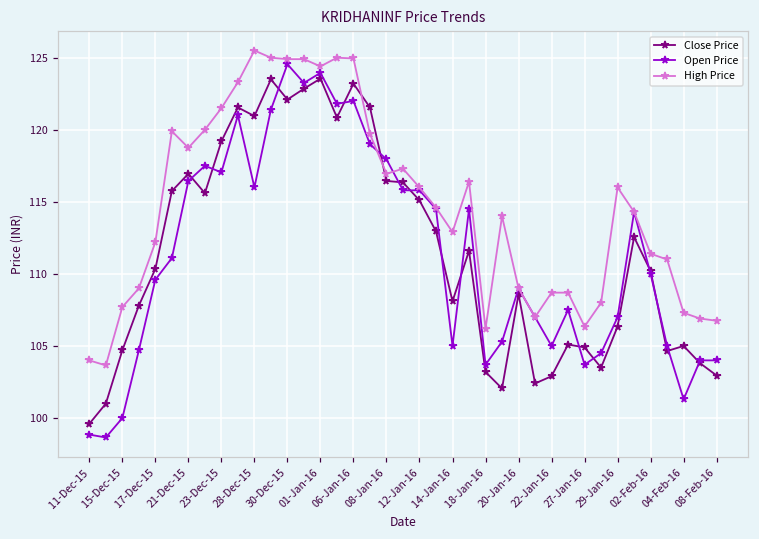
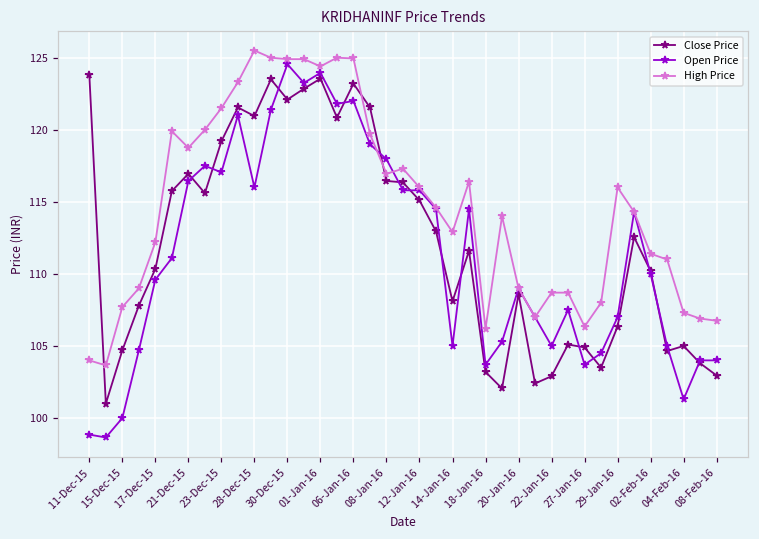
  {
    "Close Price": {
-     "11-Dec-15": 99.6,
+     "11-Dec-15": 123.8,
      "15-Dec-15": 104.7,
      "17-Dec-15": 110.4,
      "21-Dec-15": 117.0,
      "23-Dec-15": 119.2,
      "28-Dec-15": 121.0,
      "30-Dec-15": 122.1,
      "01-Jan-16": 123.6,
      "06-Jan-16": 123.2,
      "08-Jan-16": 116.5,
      "12-Jan-16": 115.1,
      "14-Jan-16": 108.1,
      "18-Jan-16": 103.2,
      "20-Jan-16": 108.6,
      "22-Jan-16": 102.9,
      "27-Jan-16": 104.9,
      "29-Jan-16": 106.4,
      "02-Feb-16": 110.2,
      "04-Feb-16": 105.0,
      "08-Feb-16": 103.0
    },
    "Open Price": {
      "11-Dec-15": 98.9,
      "15-Dec-15": 100.0,
      "17-Dec-15": 109.6,
      "21-Dec-15": 116.5,
      "23-Dec-15": 117.1,
      "28-Dec-15": 116.0,
      "30-Dec-15": 124.6,
      "01-Jan-16": 124.0,
      "06-Jan-16": 122.0,
      "08-Jan-16": 118.0,
      "12-Jan-16": 115.8,
      "14-Jan-16": 105.0,
      "18-Jan-16": 103.7,
      "22-Jan-16": 105.0,
      "27-Jan-16": 103.7,
      "29-Jan-16": 107.0,
      "02-Feb-16": 110.0,
      "04-Feb-16": 101.3,
      "08-Feb-16": 104.0
    },
    "High Price": {
      "11-Dec-15": 104.0,
      "15-Dec-15": 107.7,
      "17-Dec-15": 112.2,
      "21-Dec-15": 118.8,
      "23-Dec-15": 121.5,
      "28-Dec-15": 125.5,
      "30-Dec-15": 124.9,
      "01-Jan-16": 124.4,
      "06-Jan-16": 125.0,
      "08-Jan-16": 117.0,
      "12-Jan-16": 116.0,
      "14-Jan-16": 112.9,
      "18-Jan-16": 106.2,
      "22-Jan-16": 108.7,
      "27-Jan-16": 106.4,
      "29-Jan-16": 116.0,
      "02-Feb-16": 111.4,
      "04-Feb-16": 107.3,
      "08-Feb-16": 106.8
    }
  }
